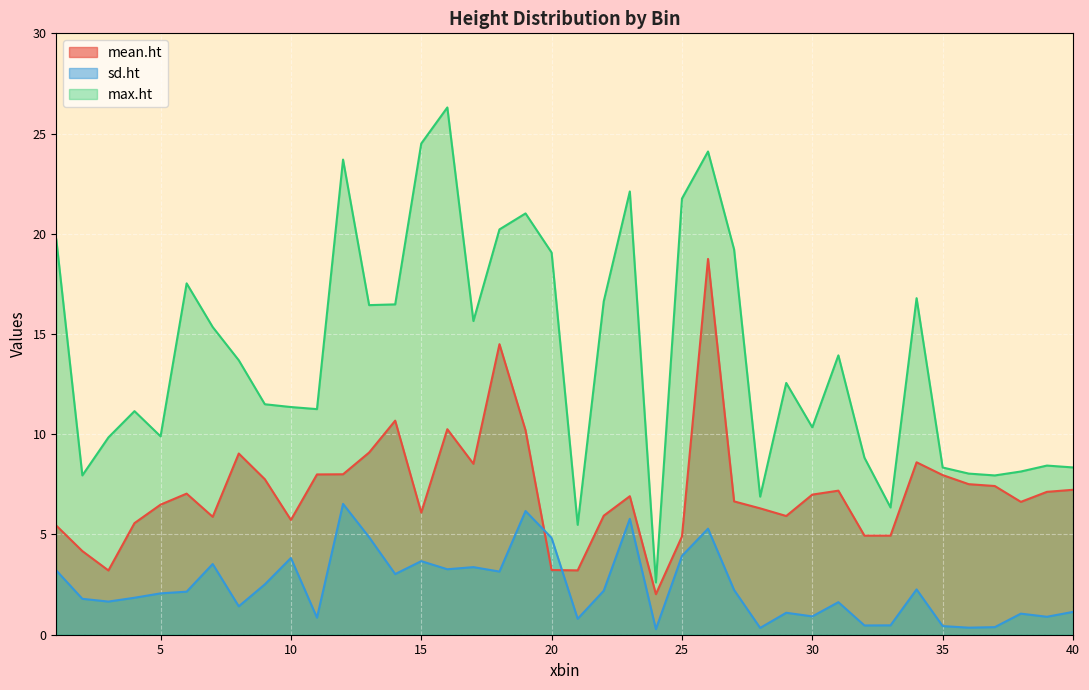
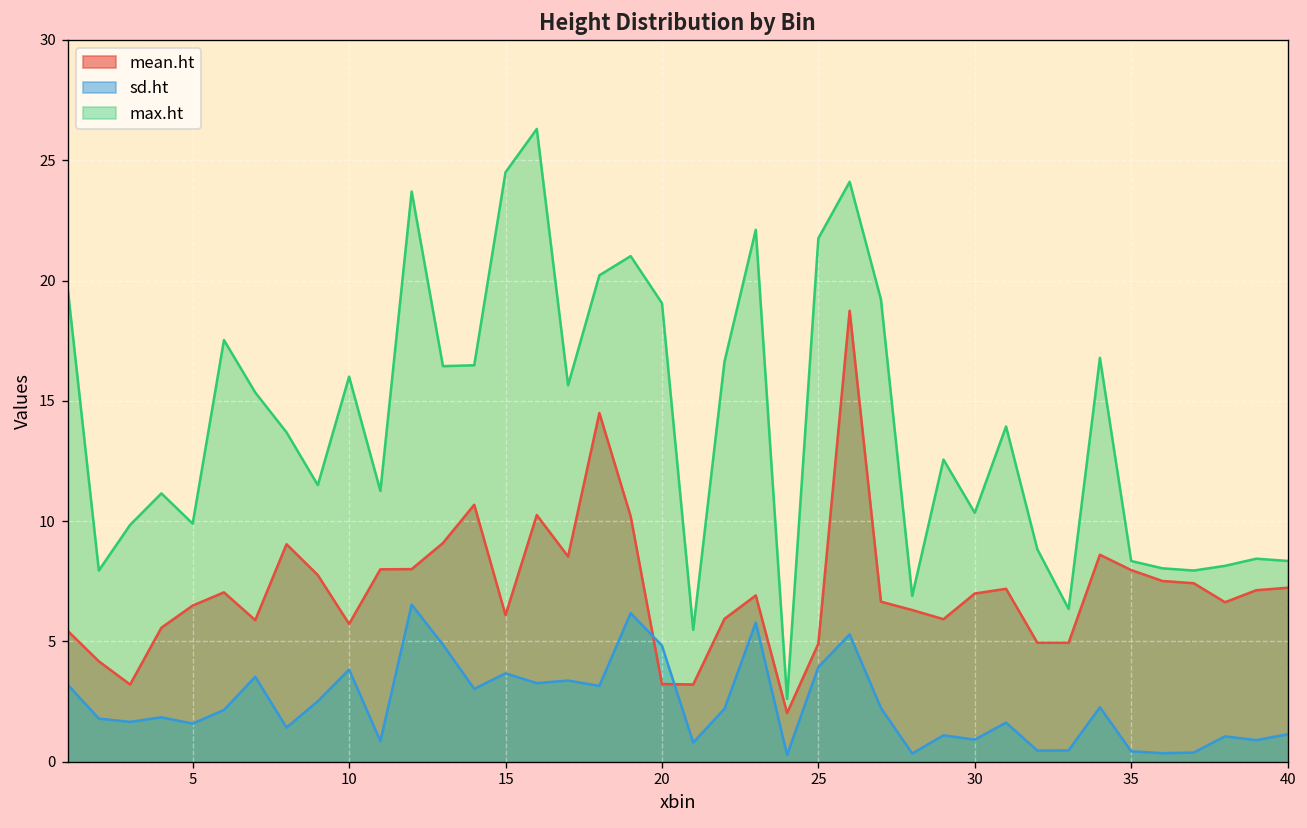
  {
    "mean.ht": {
      "5": 6.5,
      "10": 5.7,
      "15": 6.1,
      "20": 3.2,
      "25": 4.9,
      "30": 7.0,
      "35": 8.0,
      "40": 7.2
    },
    "sd.ht": {
-     "5": 2.1,
+     "5": 1.6,
      "10": 3.8,
      "15": 3.7,
      "20": 4.8,
      "25": 3.9,
      "30": 0.9,
      "35": 0.4,
      "40": 1.1
    },
    "max.ht": {
      "5": 9.9,
-     "10": 11.4,
+     "10": 16.0,
      "15": 24.5,
      "20": 19.1,
      "25": 21.8,
      "30": 10.3,
      "35": 8.3,
      "40": 8.3
    }
  }
